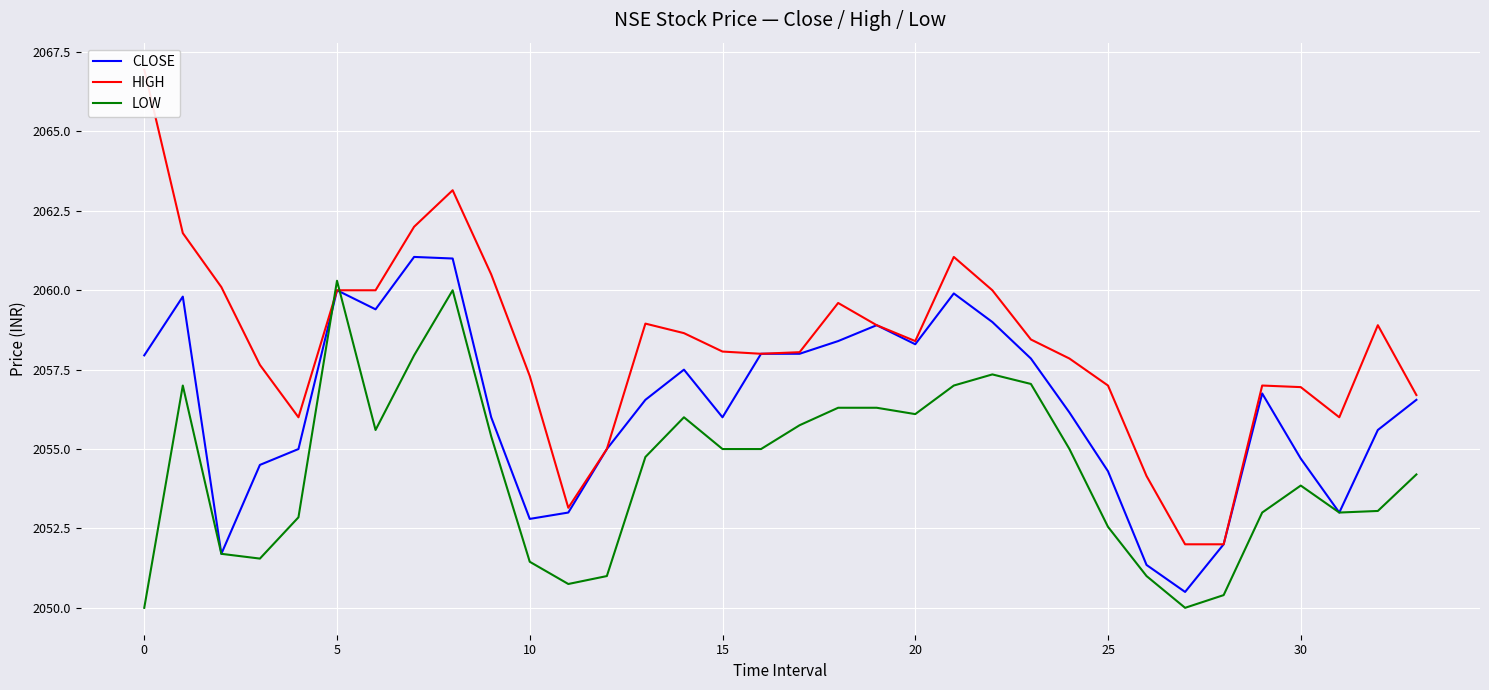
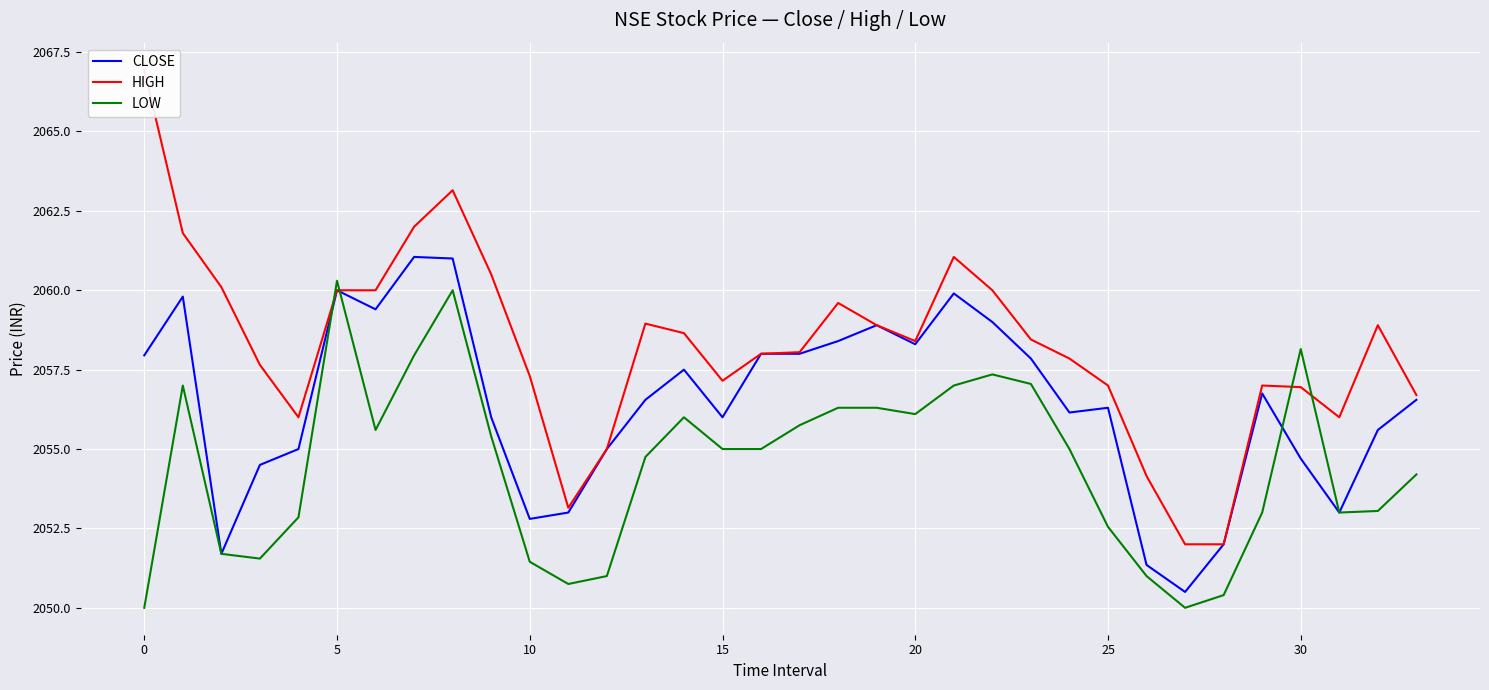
  {
    "CLOSE": {
      "0": 2058.0,
      "10": 2052.8,
      "15": 2056.0,
      "20": 2058.3,
-     "25": 2054.3,
+     "25": 2056.3,
      "30": 2054.7
    },
    "HIGH": {
      "10": 2057.3,
-     "15": 2058.1,
+     "15": 2057.2,
      "20": 2058.4,
      "25": 2057.0,
      "30": 2057.0
    },
    "LOW": {
      "0": 2050.0,
      "5": 2060.3,
      "10": 2051.5,
      "15": 2055.0,
      "20": 2056.1,
      "25": 2052.6,
-     "30": 2053.9
+     "30": 2058.2
    }
  }
